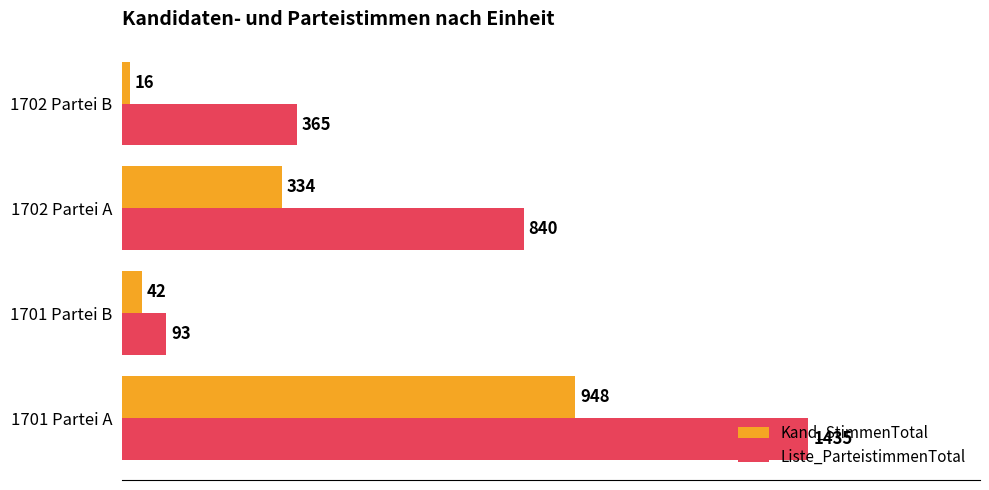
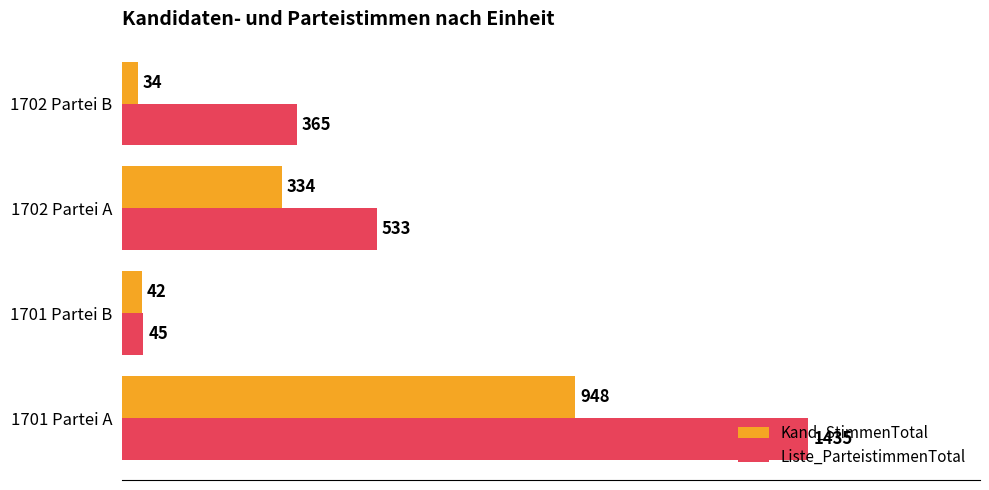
  {
    "Kand_StimmenTotal": {
-     "1702 Partei B": 16,
+     "1702 Partei B": 34,
      "1702 Partei A": 334,
      "1701 Partei B": 42,
      "1701 Partei A": 948
    },
    "Liste_ParteistimmenTotal": {
      "1702 Partei B": 365,
-     "1702 Partei A": 840,
-     "1701 Partei B": 93,
+     "1702 Partei A": 533,
+     "1701 Partei B": 45,
      "1701 Partei A": 1435
    }
  }
